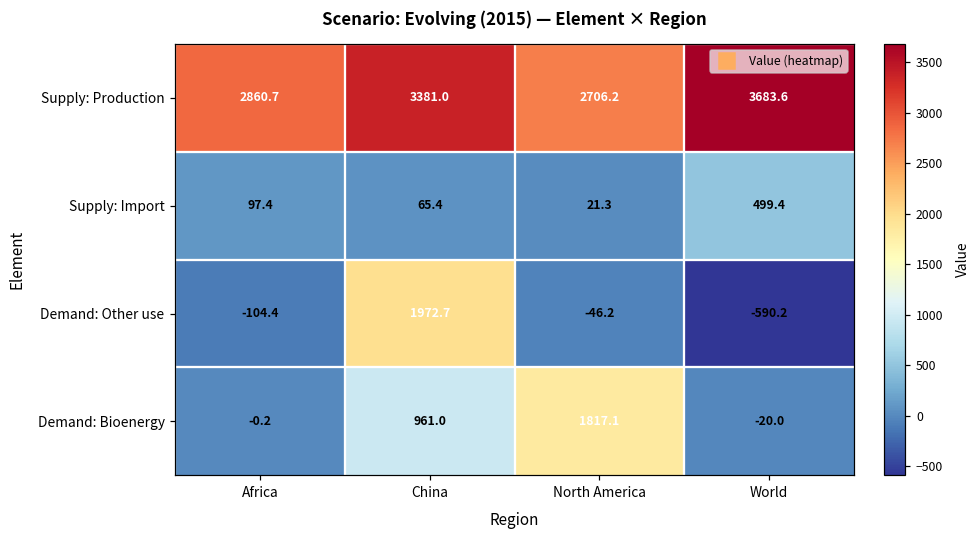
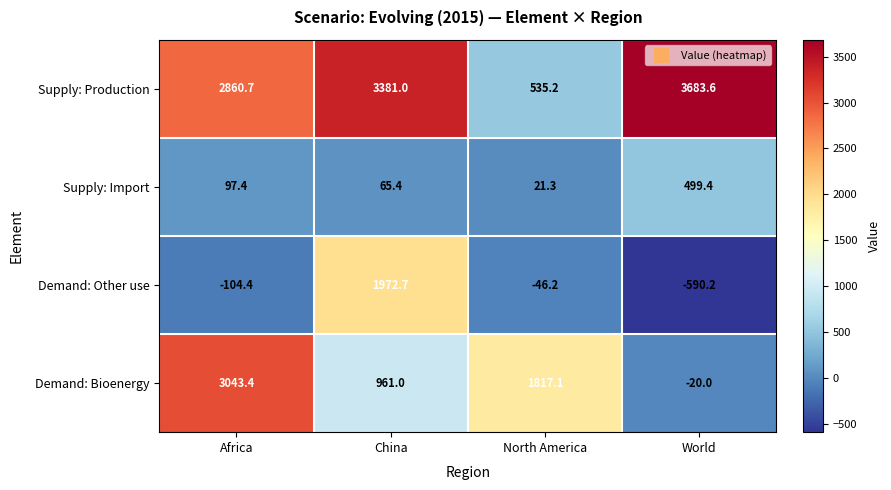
  {
    "Supply: Production": {
      "Africa": 2860.7,
      "China": 3381.0,
-     "North America": 2706.2,
+     "North America": 535.2,
      "World": 3683.6
    },
    "Supply: Import": {
      "Africa": 97.4,
      "China": 65.4,
      "North America": 21.3,
      "World": 499.4
    },
    "Demand: Other use": {
      "Africa": -104.4,
      "China": 1972.7,
      "North America": -46.2,
      "World": -590.2
    },
    "Demand: Bioenergy": {
-     "Africa": -0.2,
+     "Africa": 3043.4,
      "China": 961.0,
      "North America": 1817.1,
      "World": -20.0
    }
  }
